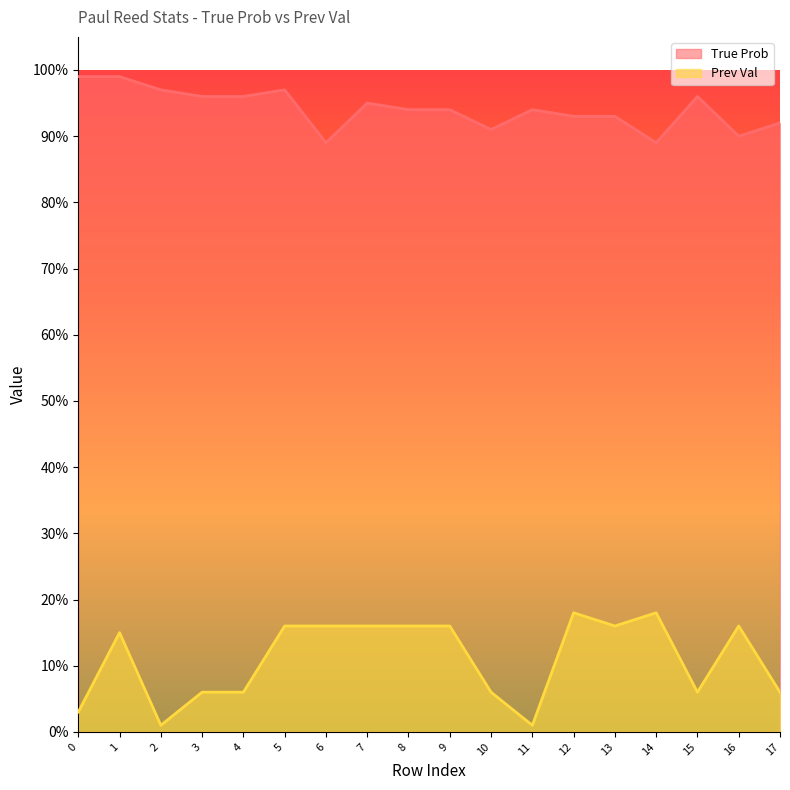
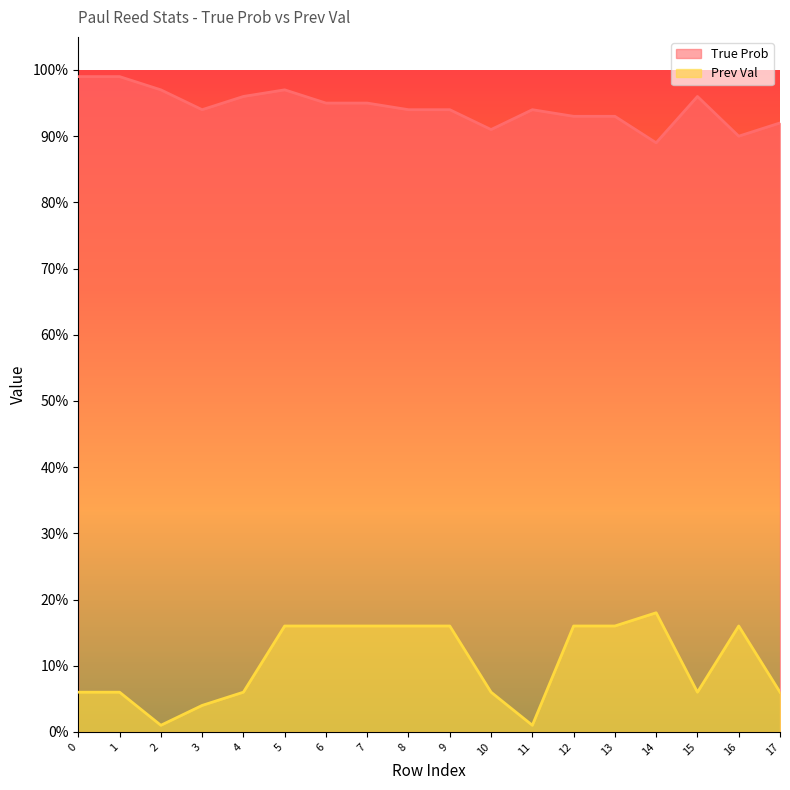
  {
    "True Prob": {
      "0": "99%",
      "1": "99%",
      "2": "97%",
-     "3": "96%",
+     "3": "94%",
      "4": "96%",
      "5": "97%",
-     "6": "89%",
+     "6": "95%",
      "7": "95%",
      "8": "94%",
      "9": "94%",
      "10": "91%",
      "11": "94%",
      "12": "93%",
      "13": "93%",
      "14": "89%",
      "15": "96%",
      "16": "90%",
      "17": "92%"
    },
    "Prev Val": {
-     "0": "3%",
-     "1": "15%",
+     "0": "6%",
+     "1": "6%",
      "2": "1%",
-     "3": "6%",
+     "3": "4%",
      "4": "6%",
      "5": "16%",
      "6": "16%",
      "7": "16%",
      "8": "16%",
      "9": "16%",
      "10": "6%",
      "11": "1%",
-     "12": "18%",
+     "12": "16%",
      "13": "16%",
      "14": "18%",
      "15": "6%",
      "16": "16%",
      "17": "6%"
    }
  }
